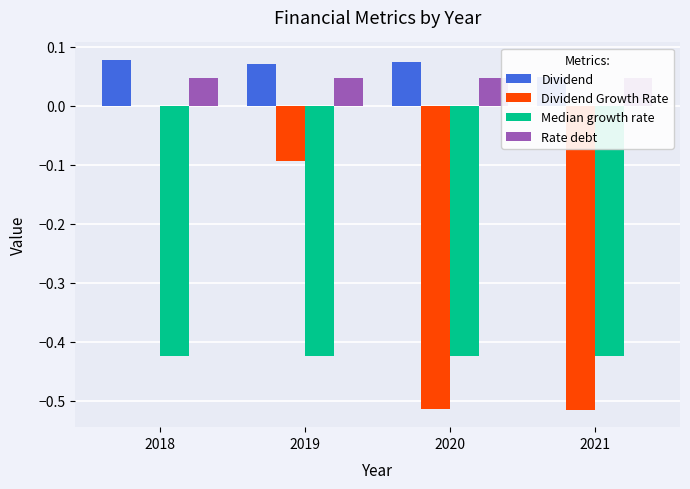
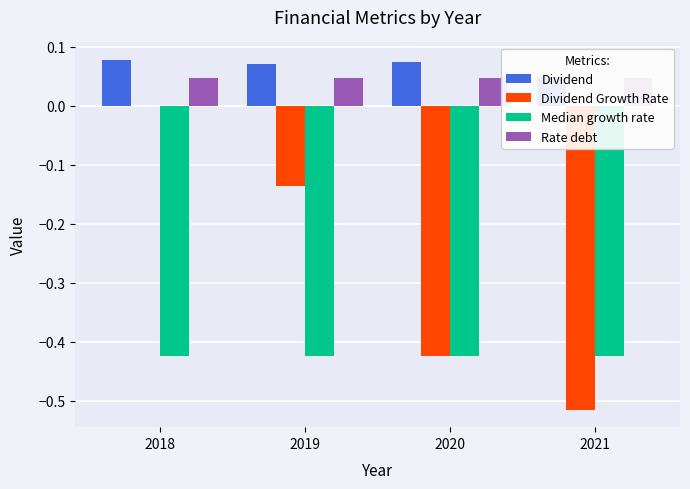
  {
    "Dividend": {
      "2018": 0.08,
      "2019": 0.07,
      "2020": 0.07
    },
    "Dividend Growth Rate": {
      "2018": 0.00,
-     "2019": -0.09,
-     "2020": -0.51,
+     "2019": -0.14,
+     "2020": -0.42,
      "2021": -0.51
    },
    "Median growth rate": {
      "2018": -0.42,
      "2019": -0.42,
      "2020": -0.42,
      "2021": -0.42
    },
    "Rate debt": {
      "2018": 0.05,
      "2019": 0.05,
      "2020": 0.05
    }
  }
